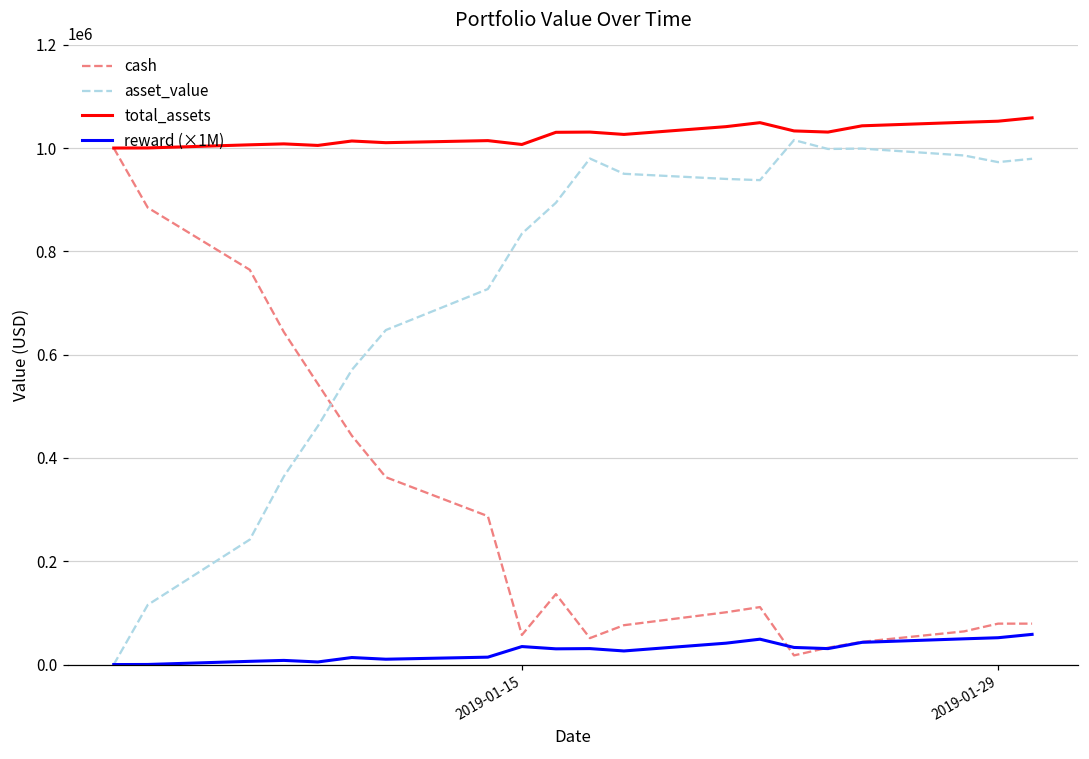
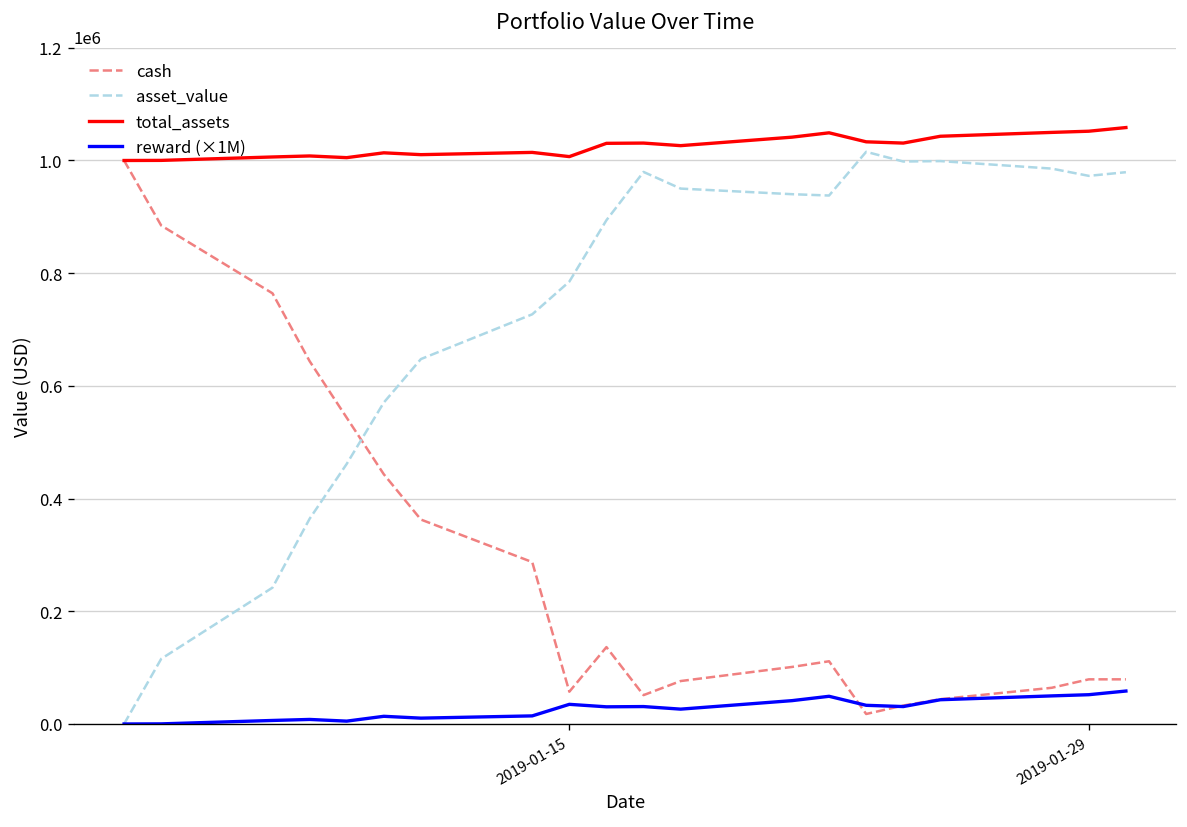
  {
    "cash": {
      "2019-01-15": 60000,
      "2019-01-29": 80000
    },
    "asset_value": {
-     "2019-01-15": 830000,
+     "2019-01-15": 790000,
      "2019-01-29": 970000
    },
    "total_assets": {
      "2019-01-15": 1010000,
      "2019-01-29": 1050000
    },
    "reward (×1M)": {
      "2019-01-15": 30000,
      "2019-01-29": 50000
    }
  }
